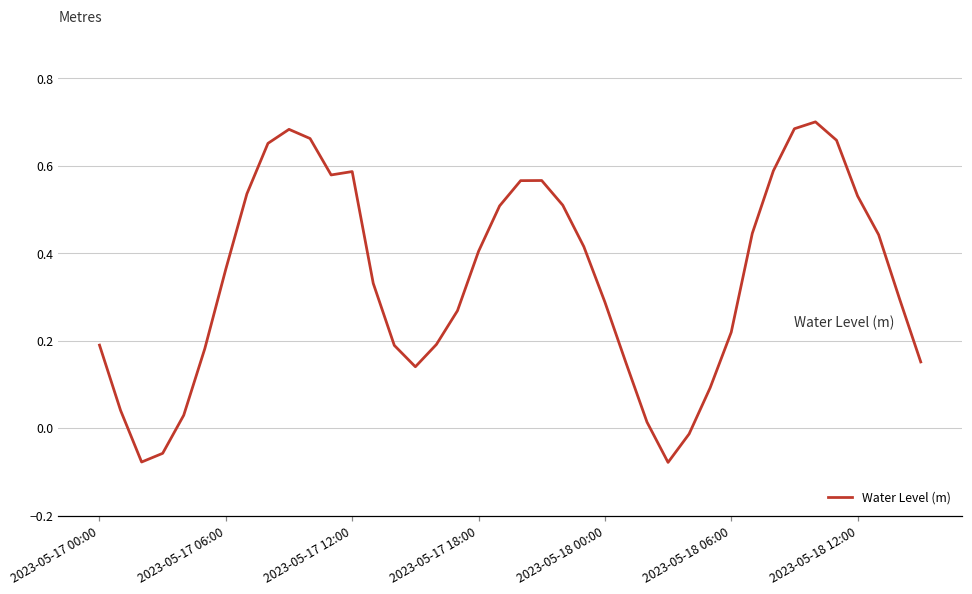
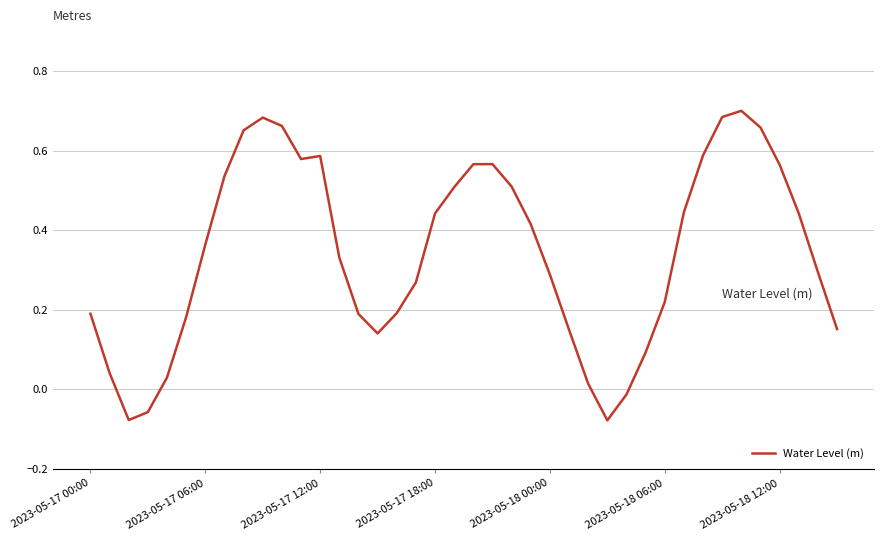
  {
    "2023-05-17 00:00": 0.19,
    "2023-05-17 06:00": 0.36,
    "2023-05-17 12:00": 0.59,
-   "2023-05-17 18:00": 0.40,
+   "2023-05-17 18:00": 0.44,
    "2023-05-18 00:00": 0.29,
    "2023-05-18 06:00": 0.22,
-   "2023-05-18 12:00": 0.53
+   "2023-05-18 12:00": 0.56
  }
